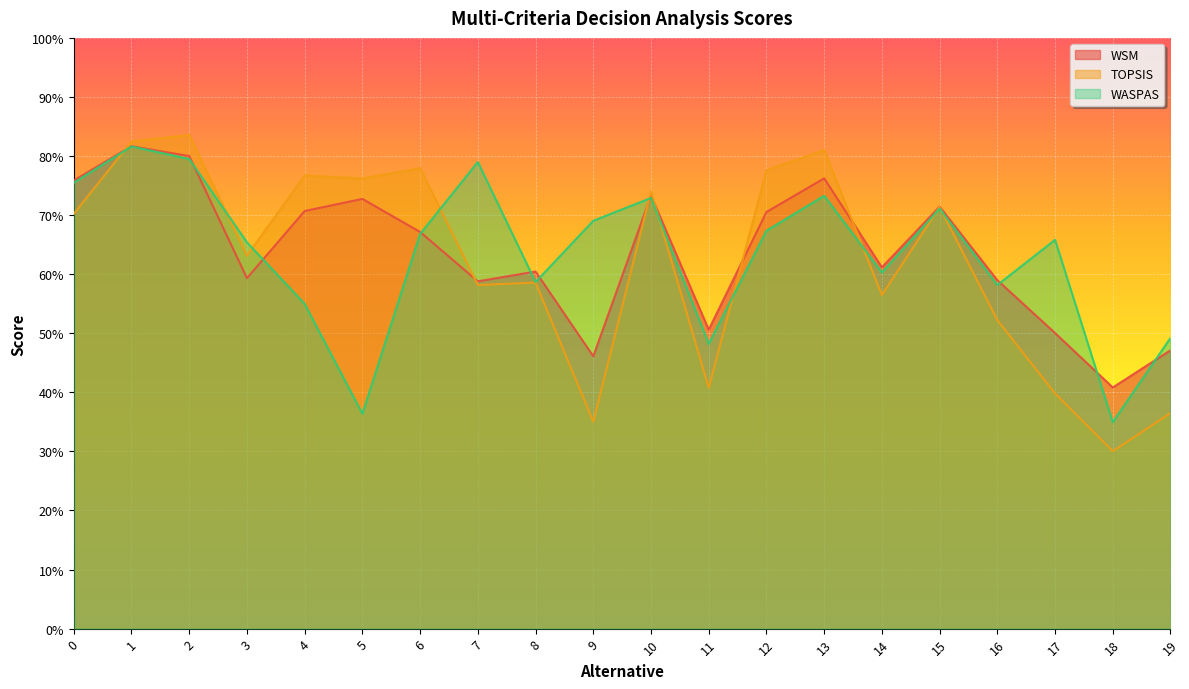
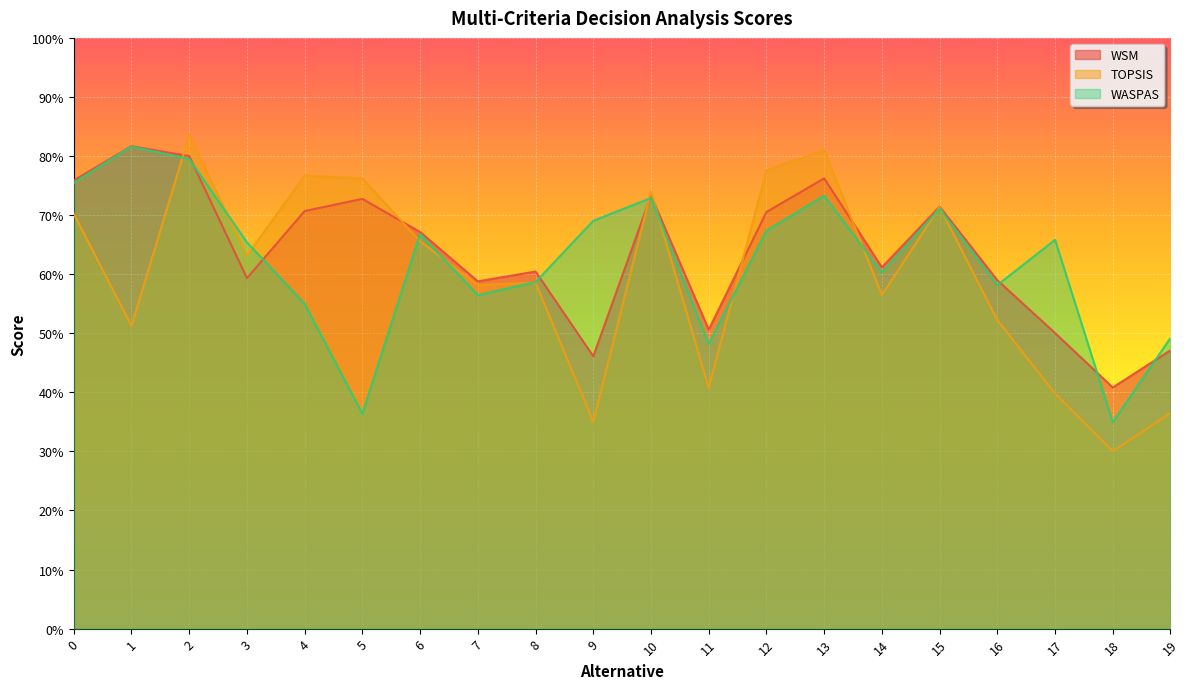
  {
    "WSM": {
      "2": "80%",
      "3": "59%",
      "4": "71%",
      "5": "73%",
      "7": "59%",
      "8": "60%",
      "9": "46%",
      "11": "51%",
      "12": "71%",
      "13": "76%",
      "14": "61%",
      "16": "59%",
      "17": "50%",
      "18": "41%",
      "19": "47%"
    },
    "TOPSIS": {
      "0": "70%",
-     "1": "82%",
+     "1": "51%",
      "2": "84%",
      "3": "63%",
      "4": "77%",
      "5": "76%",
-     "6": "78%",
+     "6": "66%",
      "7": "58%",
      "9": "35%",
      "10": "74%",
      "11": "41%",
      "12": "78%",
      "13": "81%",
      "14": "56%",
      "16": "52%",
      "17": "40%",
      "18": "30%",
      "19": "37%"
    },
    "WASPAS": {
      "2": "80%",
      "3": "65%",
      "4": "55%",
      "5": "36%",
-     "7": "79%",
+     "7": "56%",
      "9": "69%",
      "11": "48%",
      "12": "67%",
      "13": "73%",
      "14": "60%",
      "16": "58%",
      "17": "66%",
      "18": "35%",
      "19": "49%"
    }
  }
